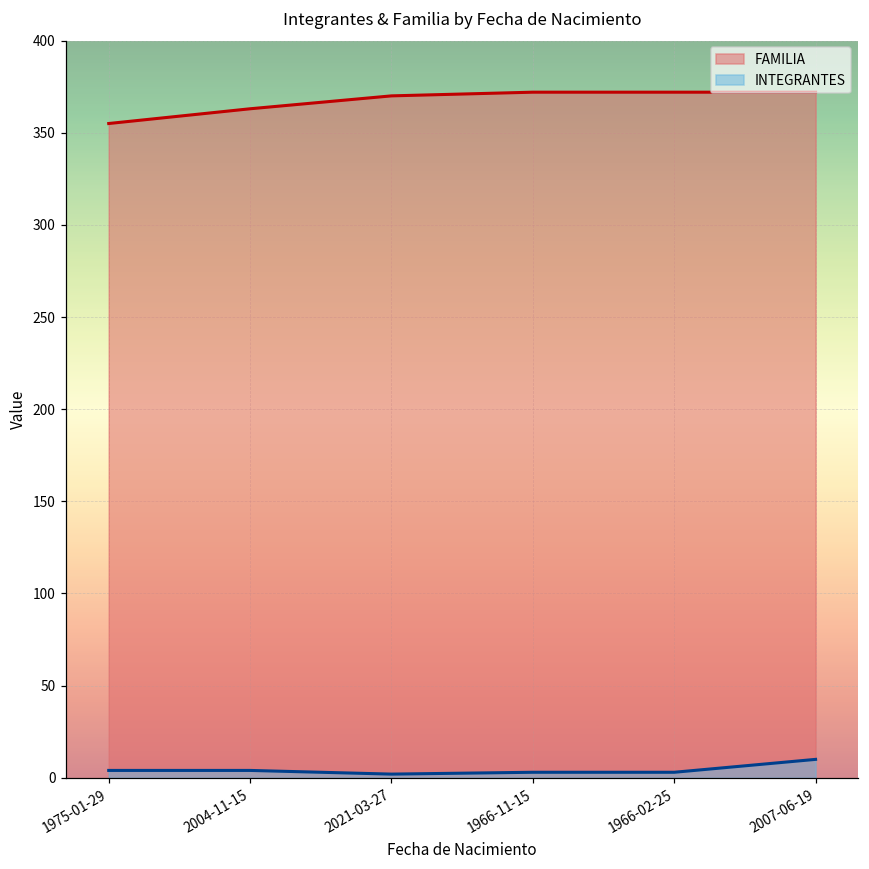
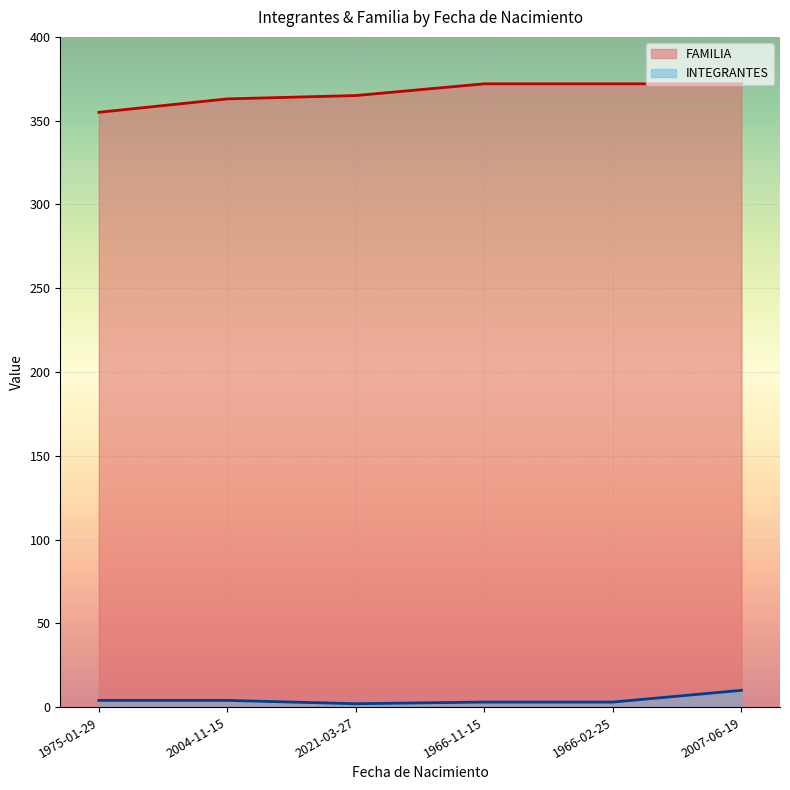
  {
    "FAMILIA": {
      "1975-01-29": 355,
      "2004-11-15": 363,
-     "2021-03-27": 370,
+     "2021-03-27": 365,
      "1966-11-15": 372,
      "1966-02-25": 372
    },
    "INTEGRANTES": {
      "1975-01-29": 4,
      "2004-11-15": 4,
      "2021-03-27": 2,
      "1966-11-15": 3,
      "1966-02-25": 3,
      "2007-06-19": 10
    }
  }
